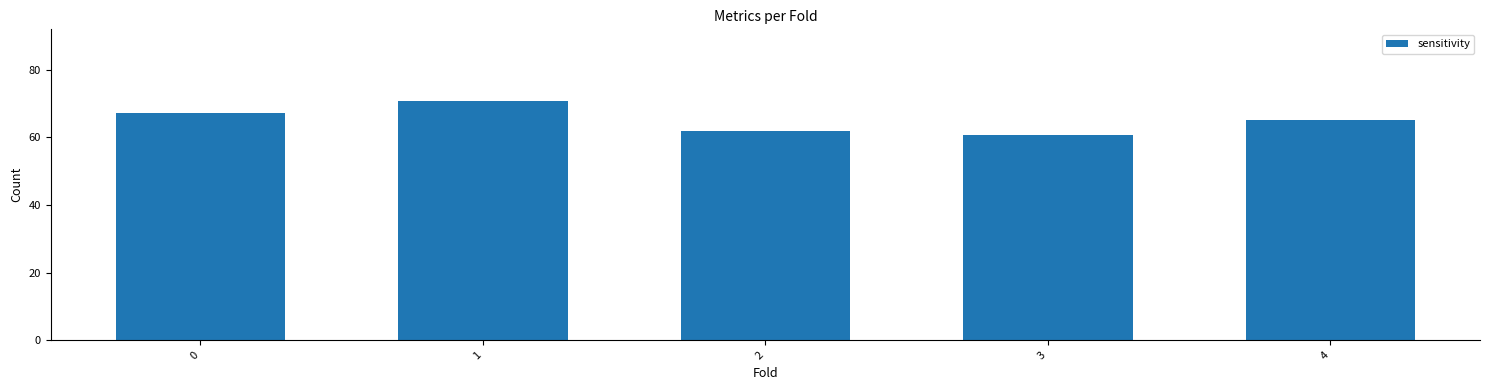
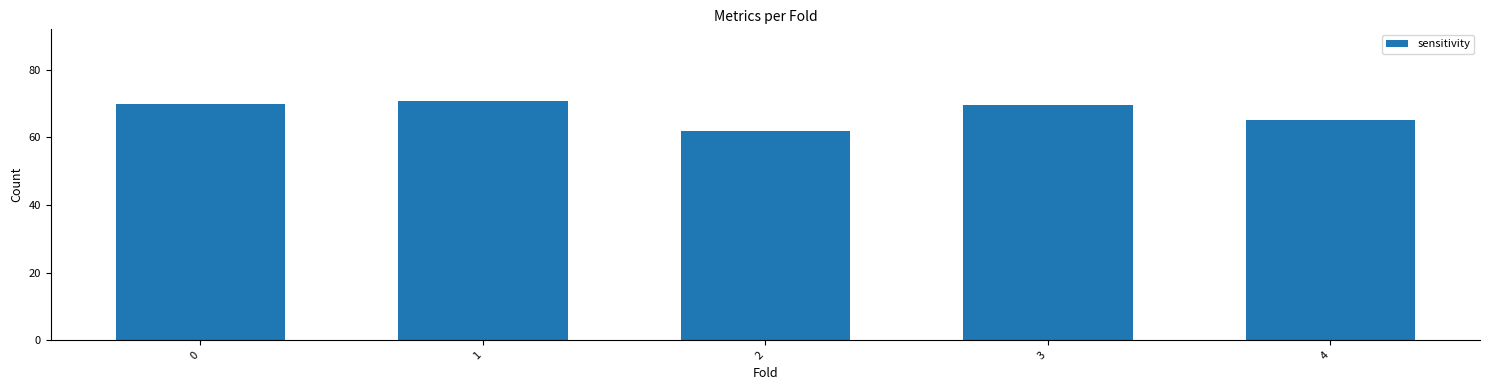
  {
-   "0": 67,
+   "0": 70,
    "1": 71,
    "2": 62,
-   "3": 61,
+   "3": 70,
    "4": 65
  }
